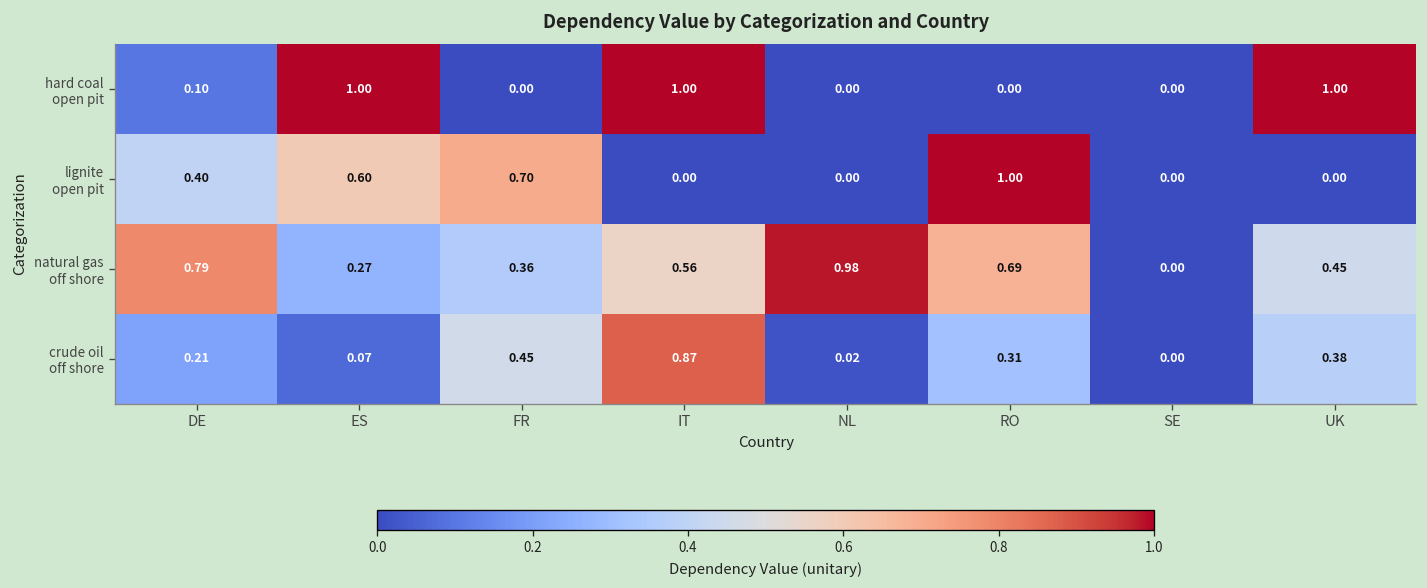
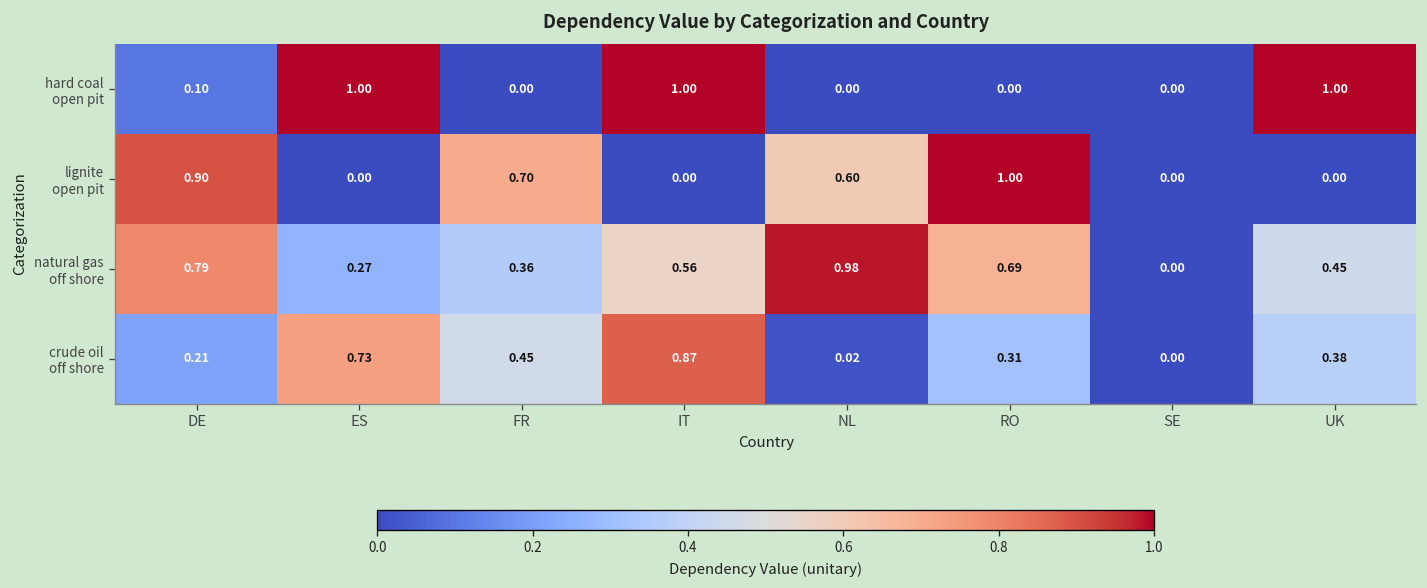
  {
    "hard coal open pit": {
      "DE": 0.10,
      "ES": 1.00,
      "FR": 0.00,
      "IT": 1.00,
      "NL": 0.00,
      "RO": 0.00,
      "SE": 0.00,
      "UK": 1.00
    },
    "lignite open pit": {
-     "DE": 0.40,
-     "ES": 0.60,
+     "DE": 0.90,
+     "ES": 0.00,
      "FR": 0.70,
      "IT": 0.00,
-     "NL": 0.00,
+     "NL": 0.60,
      "RO": 1.00,
      "SE": 0.00,
      "UK": 0.00
    },
    "natural gas off shore": {
      "DE": 0.79,
      "ES": 0.27,
      "FR": 0.36,
      "IT": 0.56,
      "NL": 0.98,
      "RO": 0.69,
      "SE": 0.00,
      "UK": 0.45
    },
    "crude oil off shore": {
      "DE": 0.21,
-     "ES": 0.07,
+     "ES": 0.73,
      "FR": 0.45,
      "IT": 0.87,
      "NL": 0.02,
      "RO": 0.31,
      "SE": 0.00,
      "UK": 0.38
    }
  }
